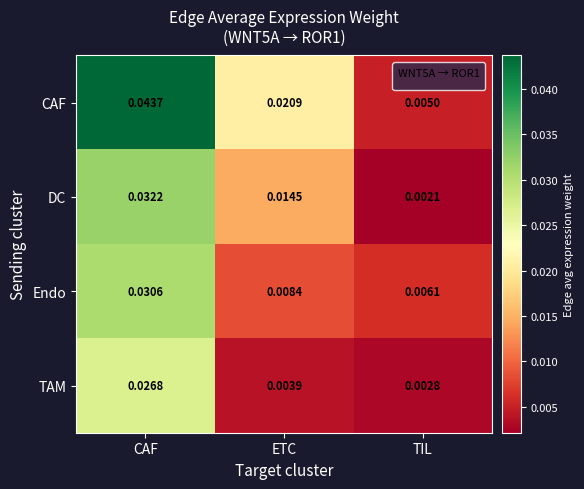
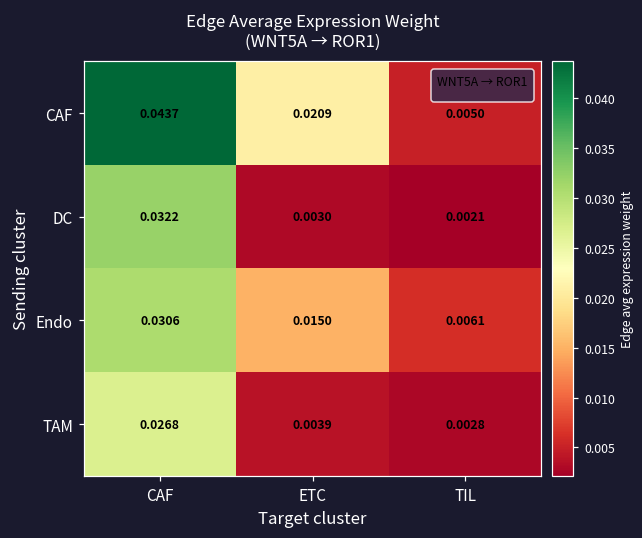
  {
    "CAF": {
      "CAF": 0.0437,
      "ETC": 0.0209,
      "TIL": 0.0050
    },
    "DC": {
      "CAF": 0.0322,
-     "ETC": 0.0145,
+     "ETC": 0.0030,
      "TIL": 0.0021
    },
    "Endo": {
      "CAF": 0.0306,
-     "ETC": 0.0084,
+     "ETC": 0.0150,
      "TIL": 0.0061
    },
    "TAM": {
      "CAF": 0.0268,
      "ETC": 0.0039,
      "TIL": 0.0028
    }
  }
